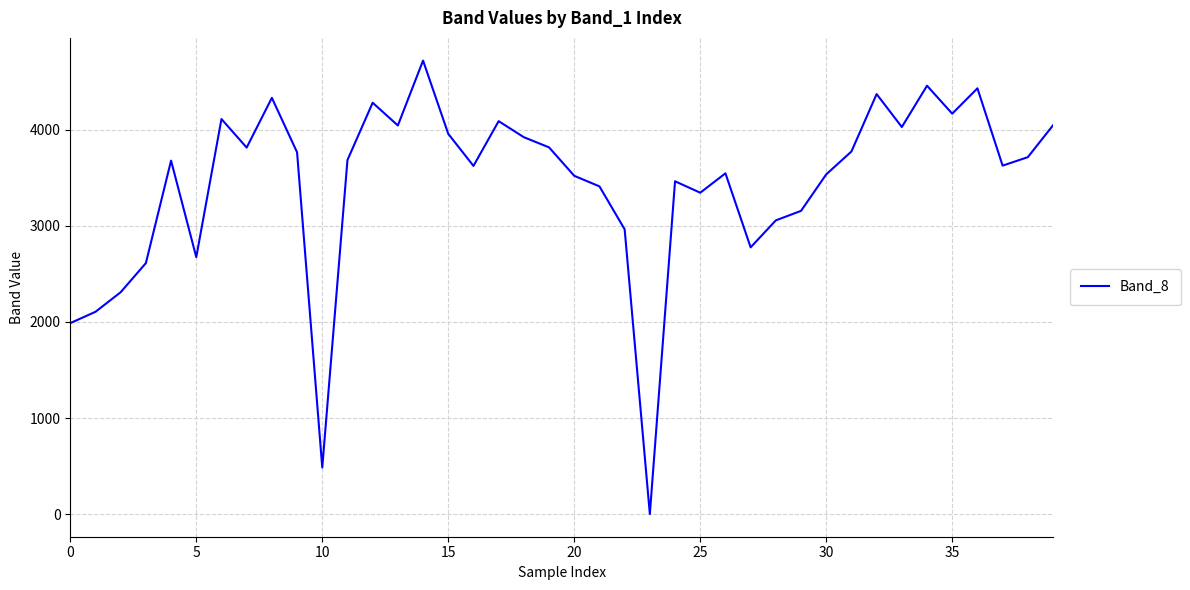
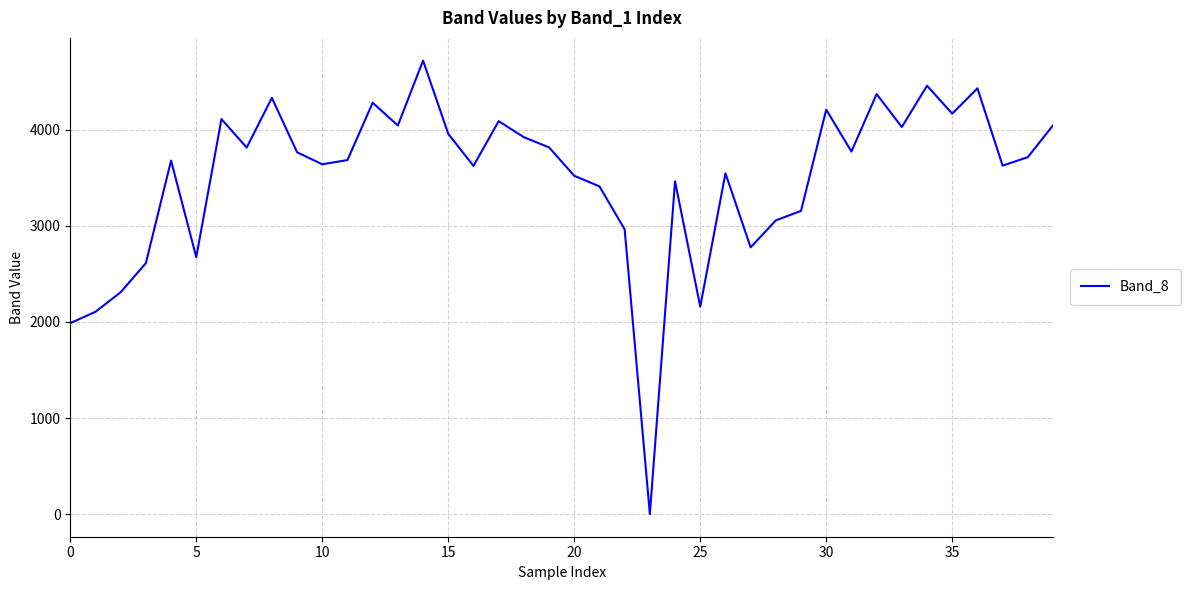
  {
    "0": 2000,
    "5": 2700,
-   "10": 500,
+   "10": 3600,
    "15": 4000,
    "20": 3500,
-   "25": 3300,
-   "30": 3500,
+   "25": 2200,
+   "30": 4200,
    "35": 4200
  }
